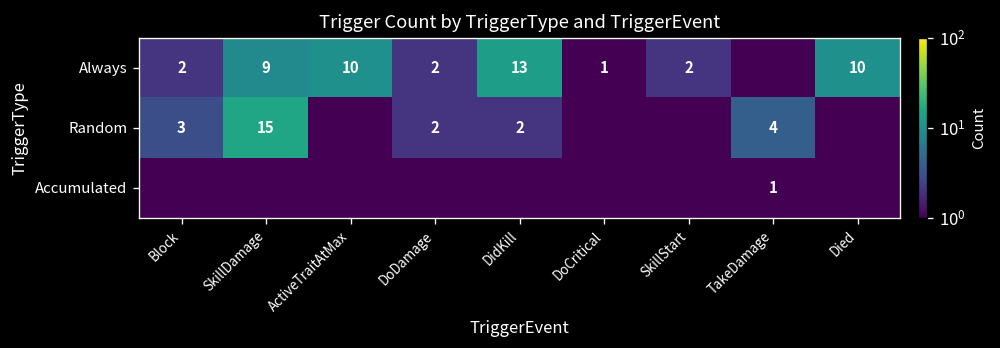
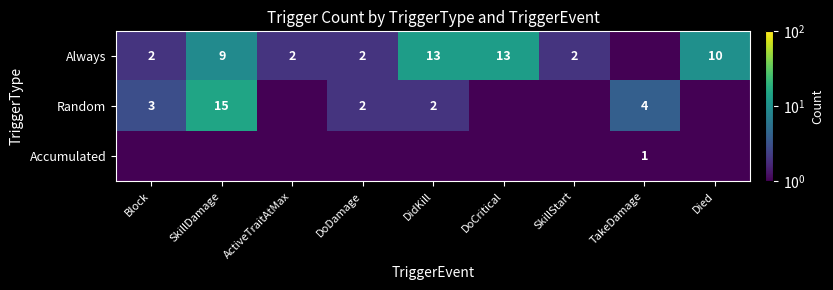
  {
    "Always": {
      "Block": 2,
      "SkillDamage": 9,
-     "ActiveTraitAtMax": 10,
+     "ActiveTraitAtMax": 2,
      "DoDamage": 2,
      "DidKill": 13,
-     "DoCritical": 1,
+     "DoCritical": 13,
      "SkillStart": 2,
      "Died": 10
    },
    "Random": {
      "Block": 3,
      "SkillDamage": 15,
      "DoDamage": 2,
      "DidKill": 2,
      "TakeDamage": 4
    },
    "Accumulated": {
      "TakeDamage": 1
    }
  }
